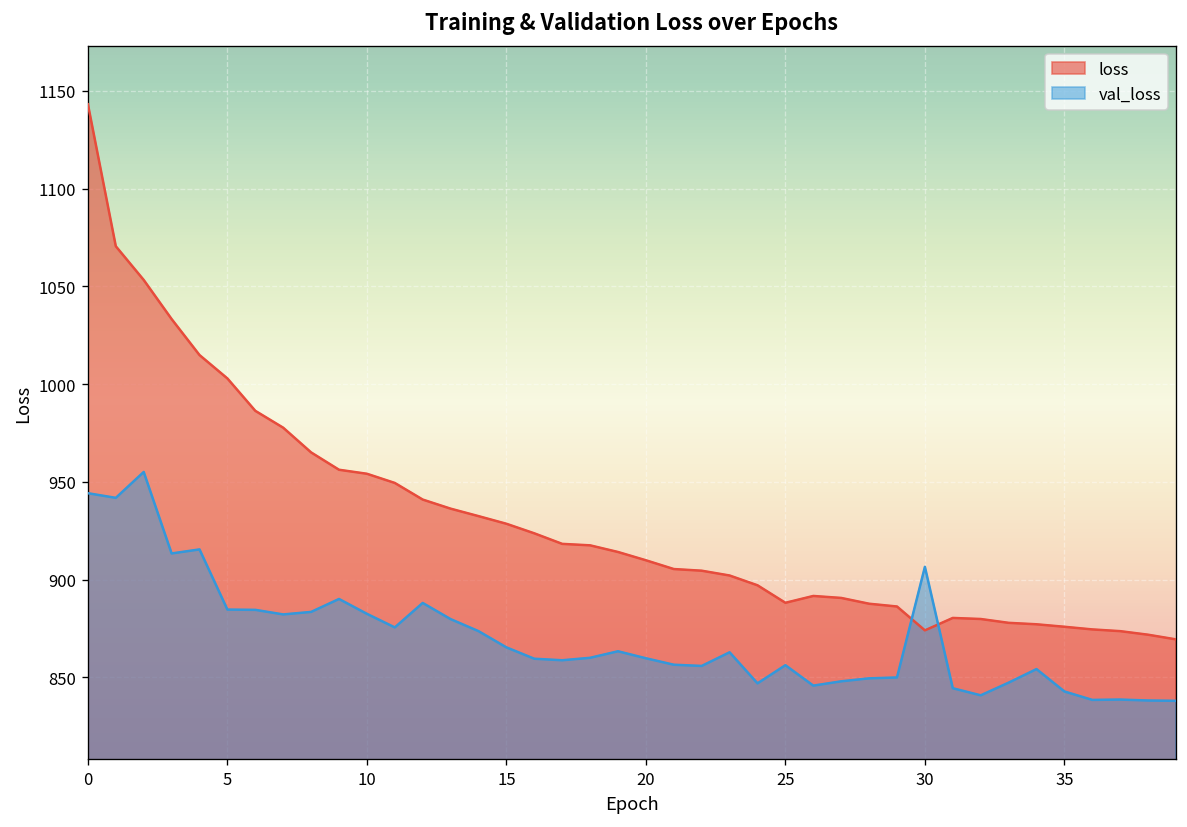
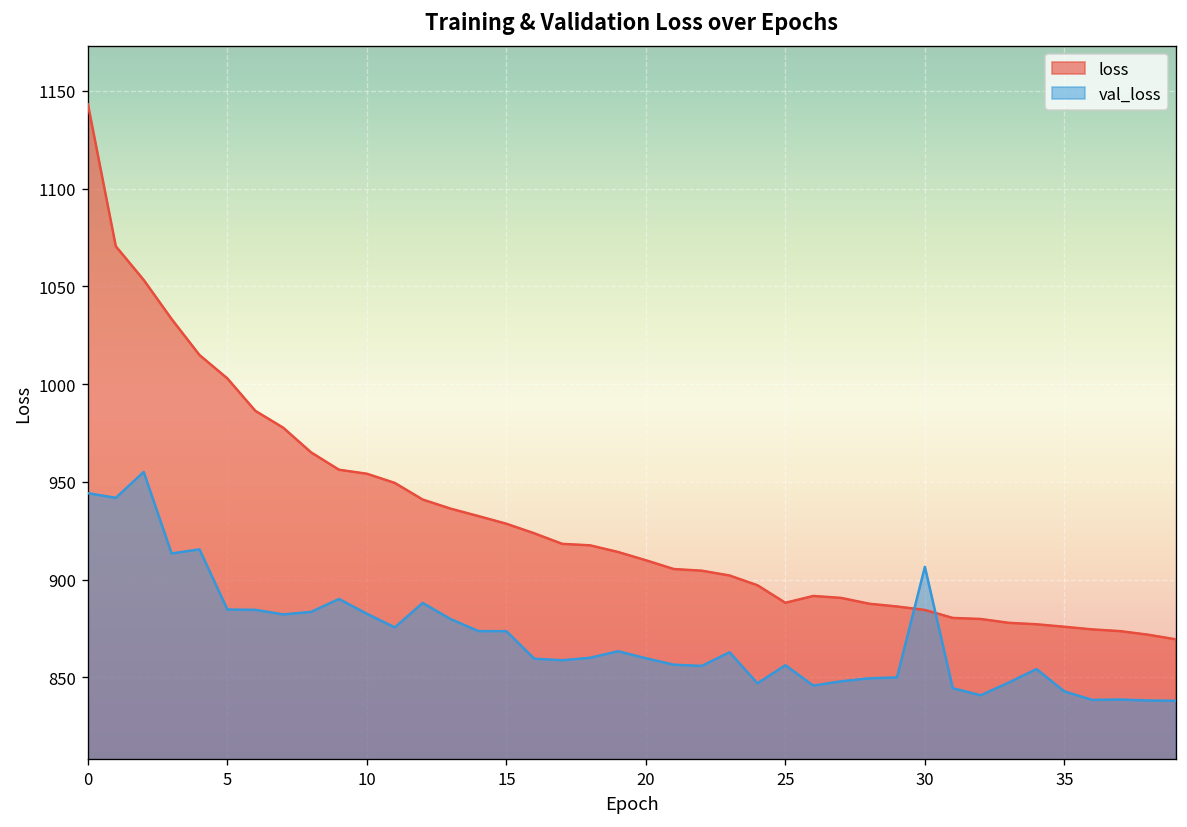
  {
    "loss": {
      "0": 1143,
      "5": 1003,
      "10": 954,
      "15": 929,
      "20": 910,
      "25": 888,
-     "30": 874,
+     "30": 884,
      "35": 876
    },
    "val_loss": {
      "0": 944,
      "5": 885,
      "10": 882,
-     "15": 865,
+     "15": 874,
      "20": 860,
      "25": 856,
      "30": 907,
      "35": 843
    }
  }
